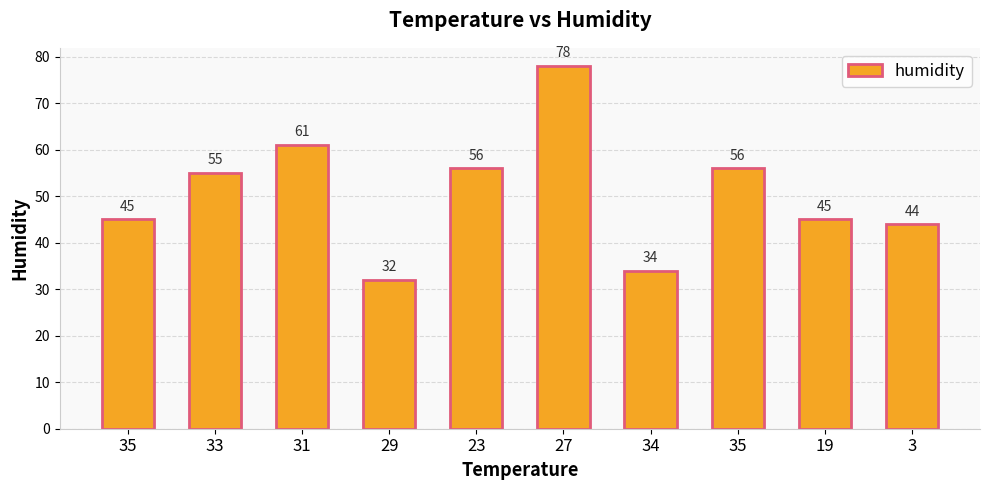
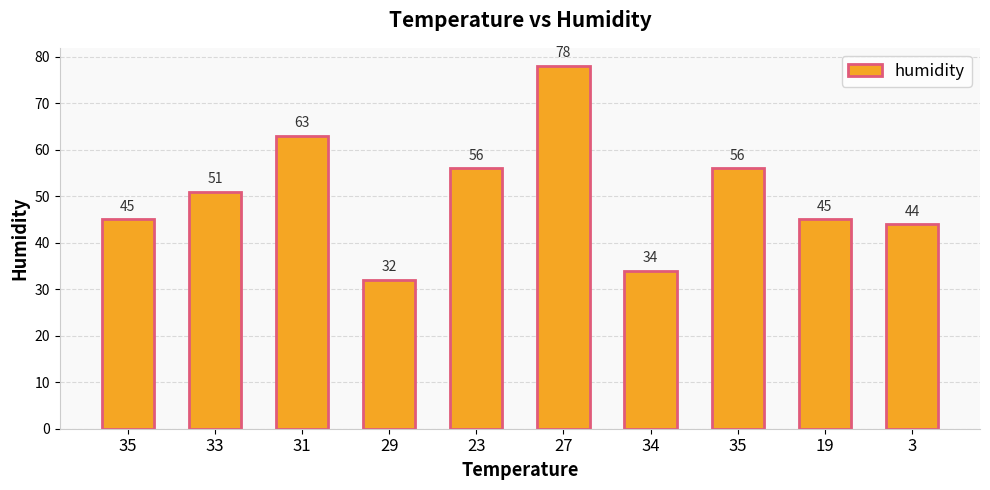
  {
-   "33": 55,
-   "31": 61,
+   "33": 51,
+   "31": 63,
    "29": 32,
    "23": 56,
    "27": 78,
    "34": 34,
    "19": 45,
    "3": 44
  }
